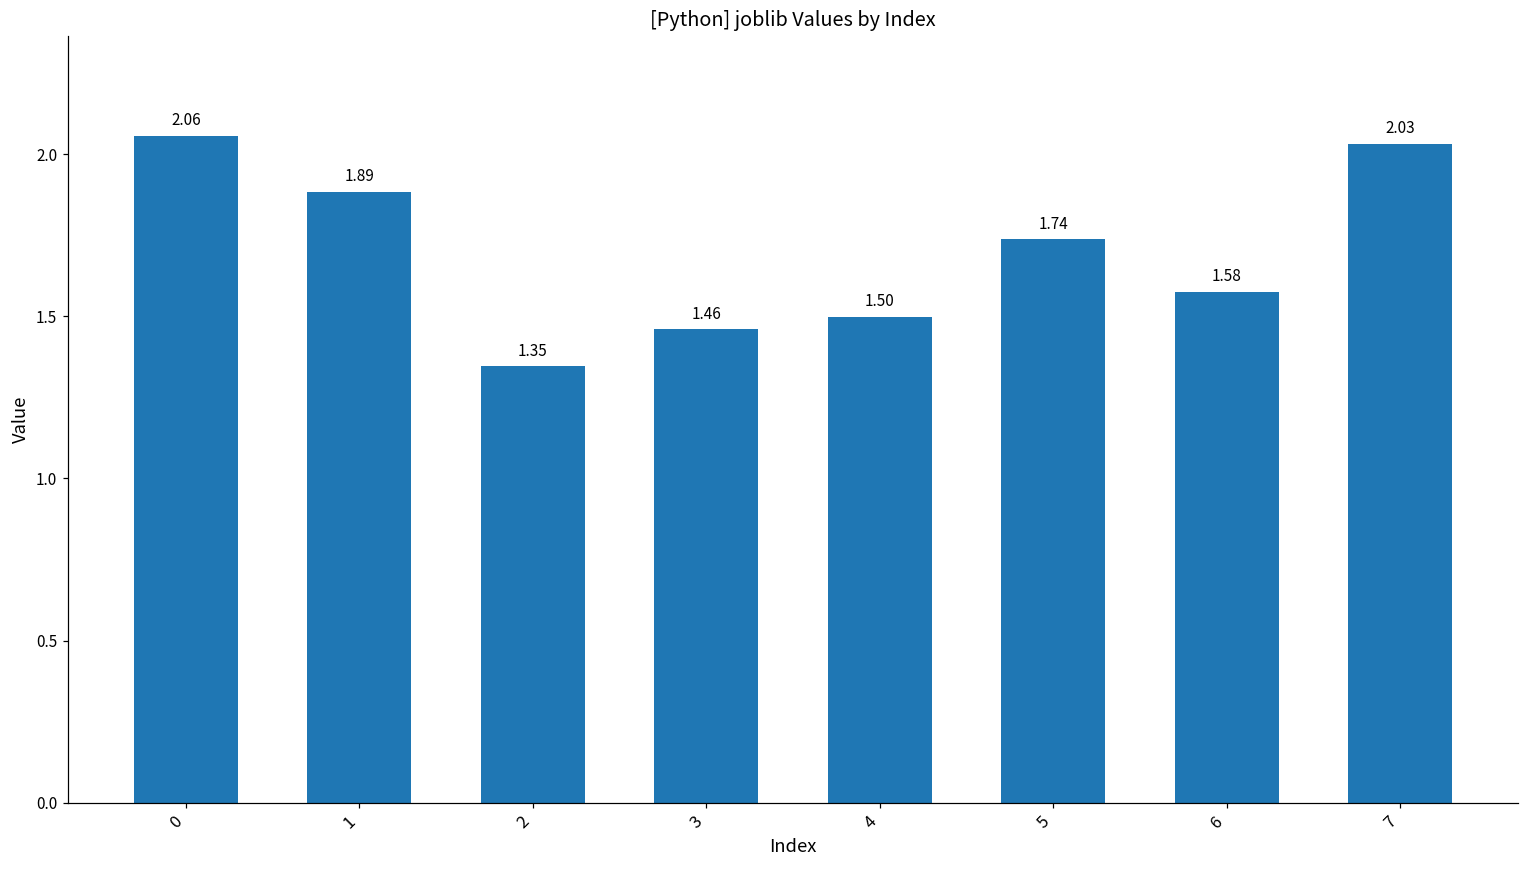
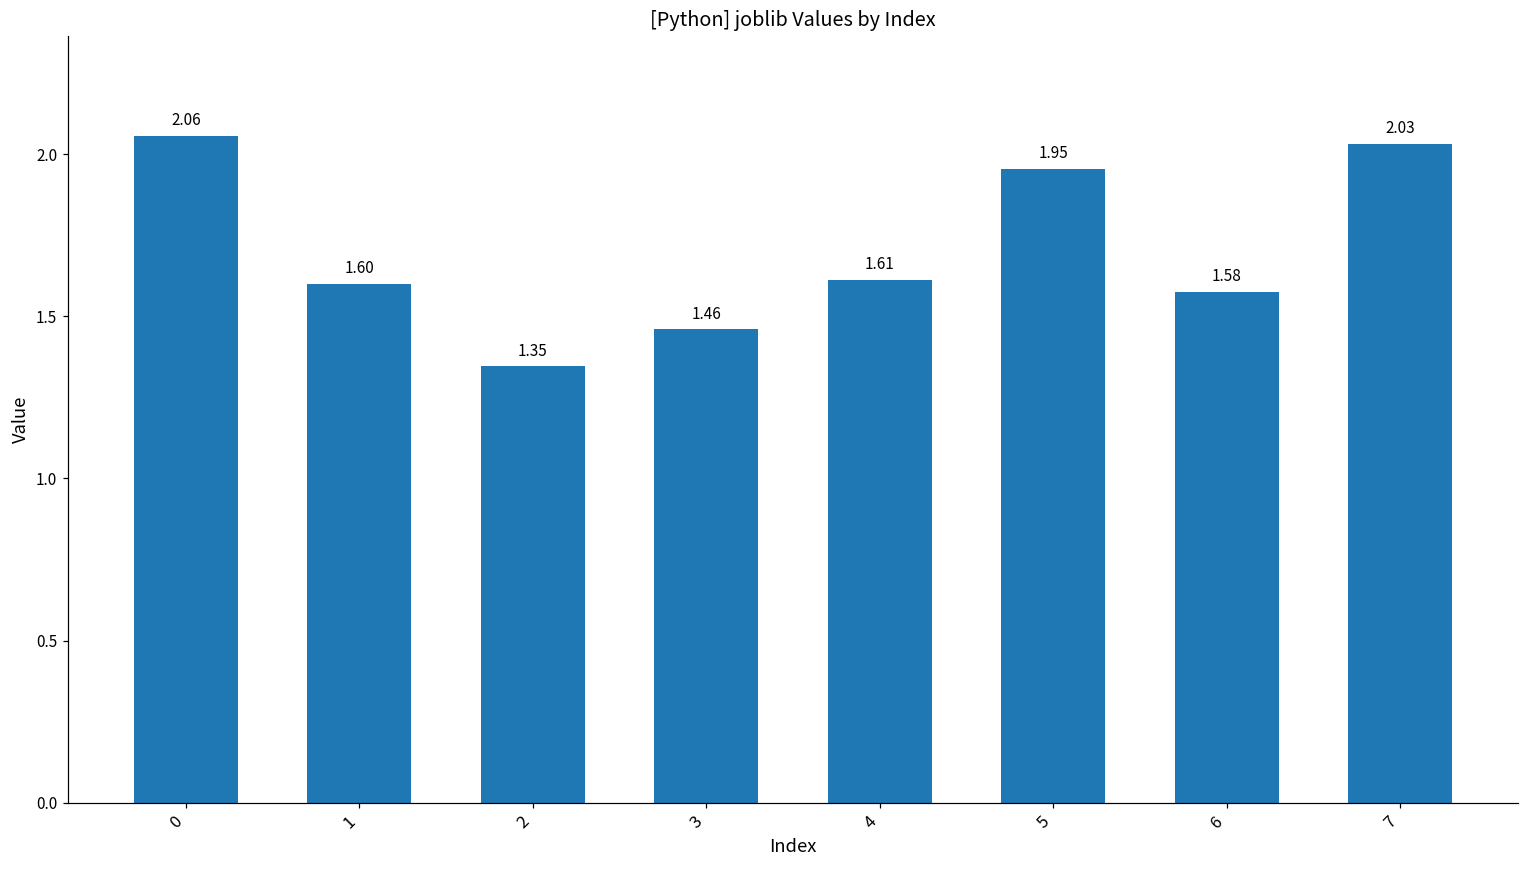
  {
    "0": 2.06,
-   "1": 1.89,
+   "1": 1.60,
    "2": 1.35,
    "3": 1.46,
-   "4": 1.50,
-   "5": 1.74,
+   "4": 1.61,
+   "5": 1.95,
    "6": 1.58,
    "7": 2.03
  }
